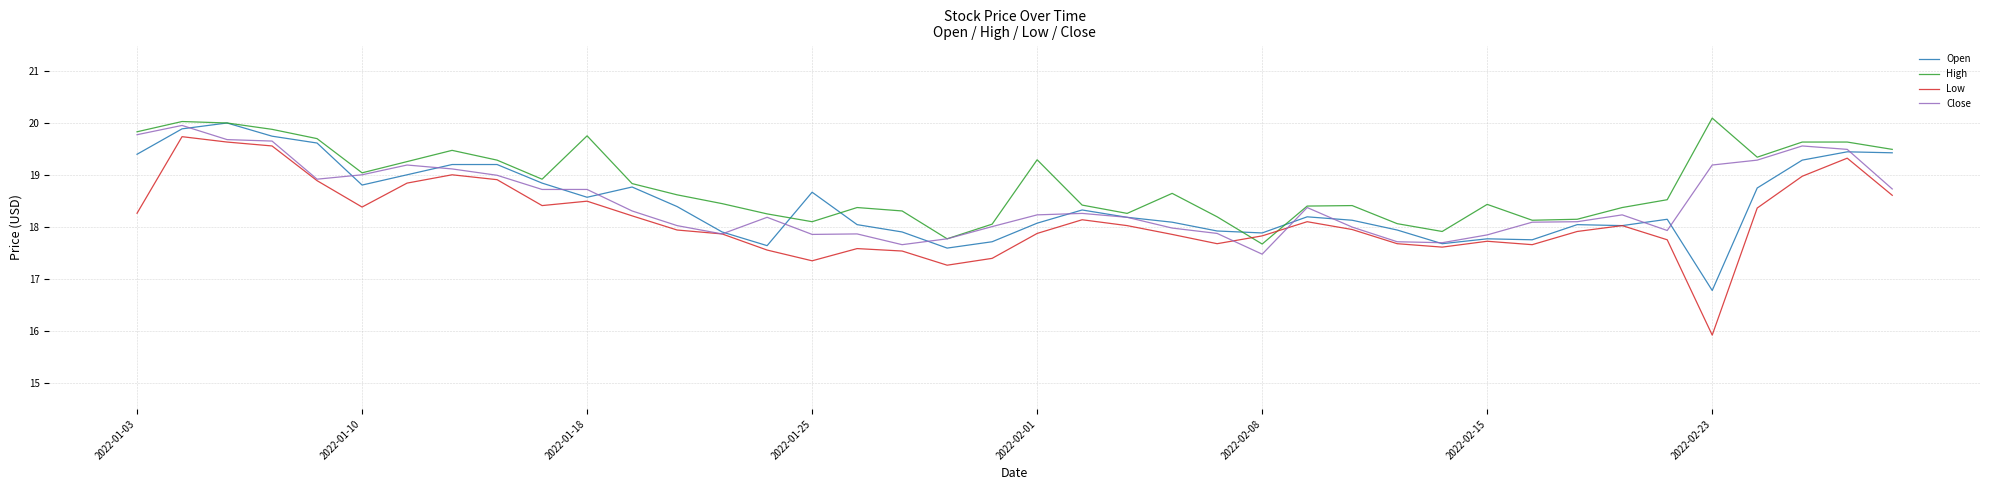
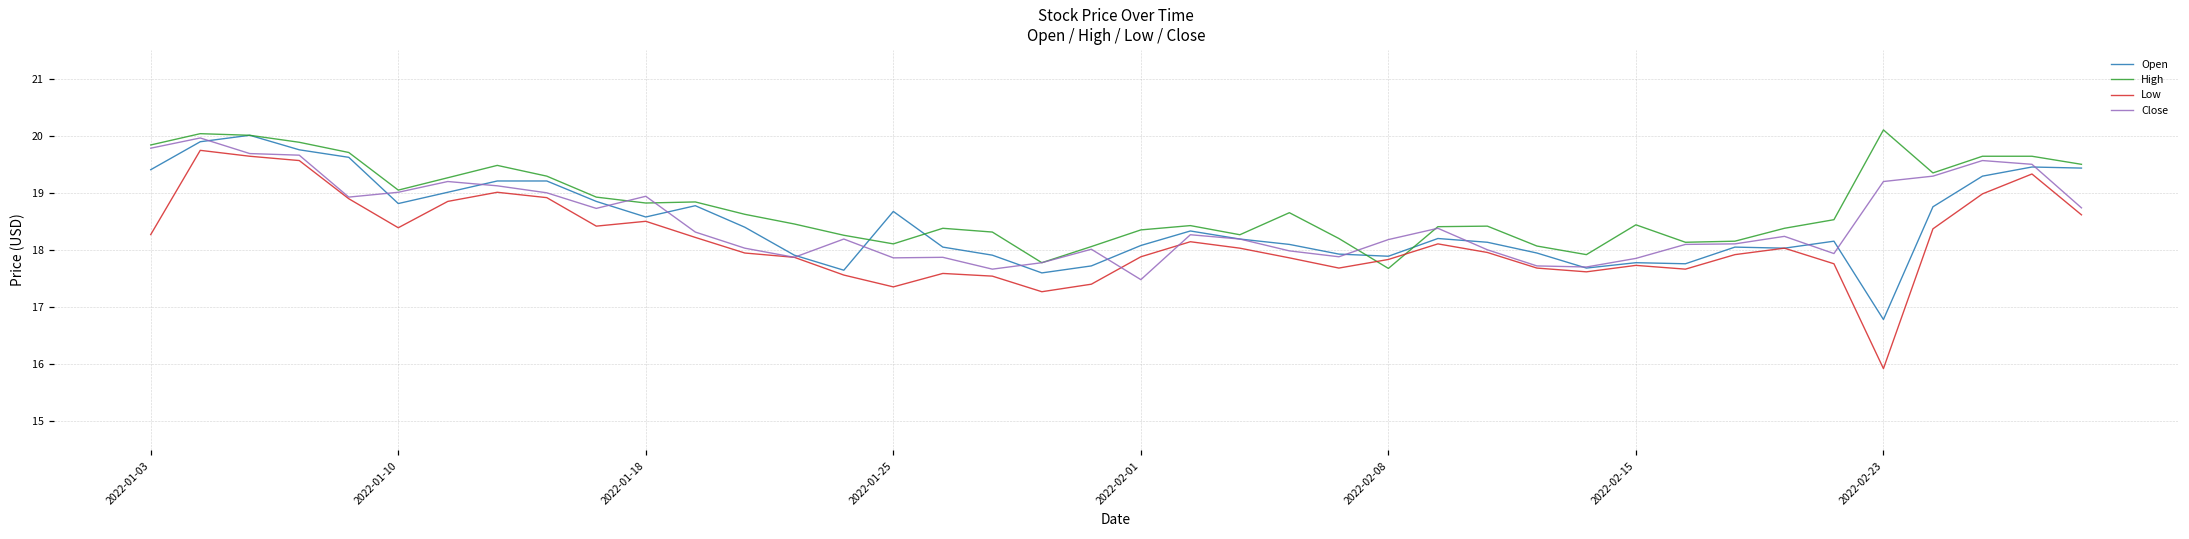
  {
    "Open": {
      "2022-01-03": 19.4,
      "2022-01-10": 18.8,
      "2022-01-18": 18.6,
      "2022-01-25": 18.7,
      "2022-02-01": 18.1,
      "2022-02-08": 17.9,
      "2022-02-23": 16.8
    },
    "High": {
      "2022-01-03": 19.8,
-     "2022-01-18": 19.8,
+     "2022-01-18": 18.8,
      "2022-01-25": 18.1,
-     "2022-02-01": 19.3,
+     "2022-02-01": 18.4,
      "2022-02-08": 17.7,
      "2022-02-15": 18.4,
      "2022-02-23": 20.1
    },
    "Low": {
      "2022-01-03": 18.3,
      "2022-01-10": 18.4,
      "2022-01-18": 18.5,
      "2022-01-25": 17.4,
      "2022-02-01": 17.9,
      "2022-02-08": 17.8,
      "2022-02-23": 15.9
    },
    "Close": {
      "2022-01-03": 19.8,
-     "2022-01-18": 18.7,
+     "2022-01-18": 18.9,
      "2022-01-25": 17.9,
-     "2022-02-01": 18.2,
-     "2022-02-08": 17.5,
+     "2022-02-01": 17.5,
+     "2022-02-08": 18.2,
      "2022-02-15": 17.9,
      "2022-02-23": 19.2
    }
  }
